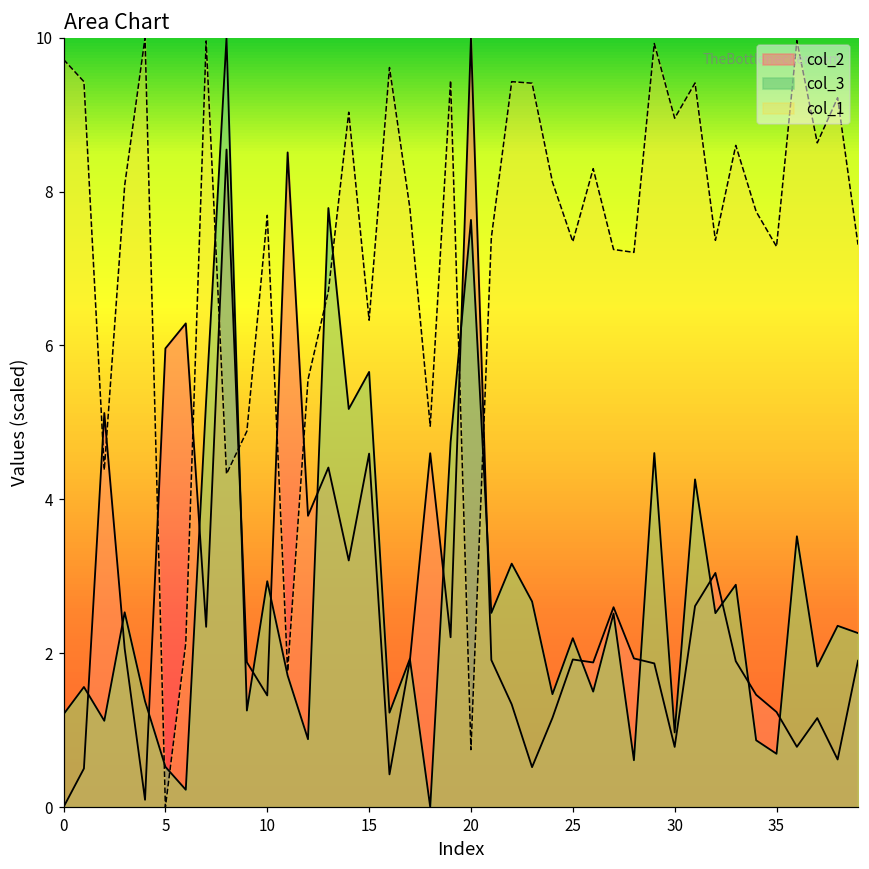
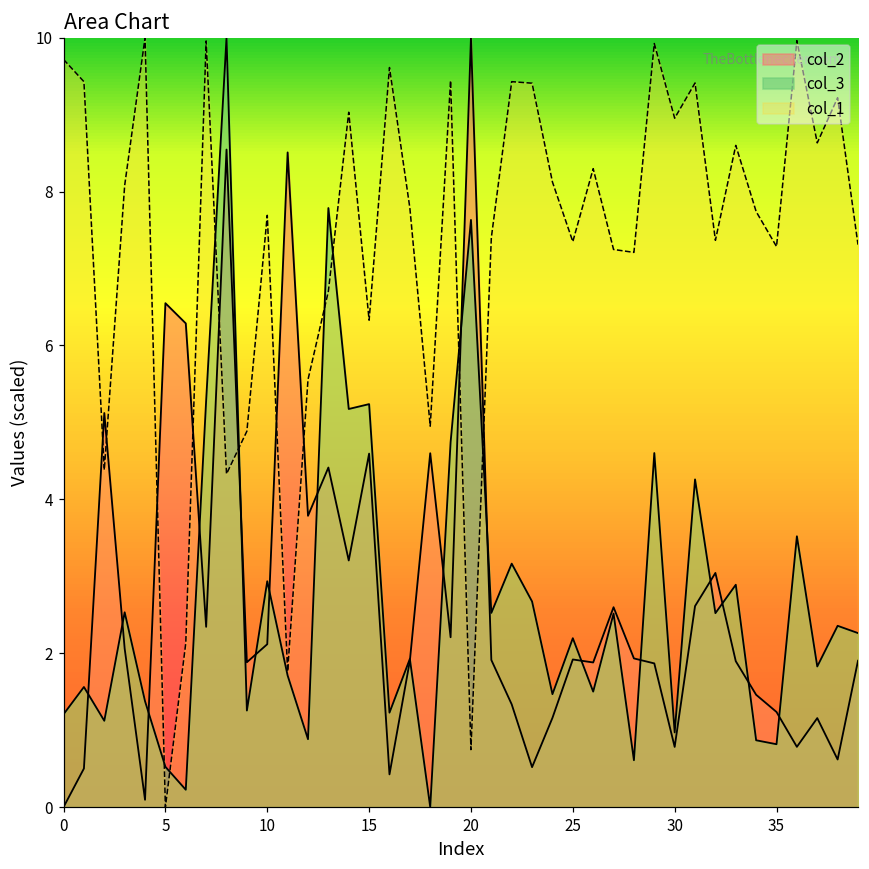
  {
    "col_2": {
      "0": 0.0,
-     "5": 6.0,
-     "10": 1.5,
+     "5": 6.5,
+     "10": 2.1,
      "15": 4.6,
      "20": 10.0,
      "25": 1.9,
      "30": 0.8,
      "35": 1.2
    },
    "col_3": {
      "0": 1.2,
      "5": 0.5,
      "10": 2.9,
-     "15": 5.7,
+     "15": 5.2,
      "20": 7.6,
      "25": 2.2,
      "30": 1.0,
-     "35": 0.7
+     "35": 0.8
    },
    "col_1": {
      "0": 9.7,
      "5": 0.0,
      "10": 7.7,
      "15": 6.3,
      "20": 0.7,
      "25": 7.4,
      "30": 9.0,
      "35": 7.3
    }
  }
